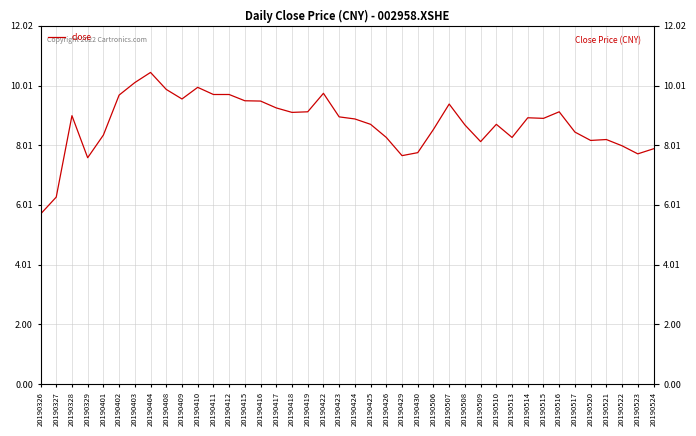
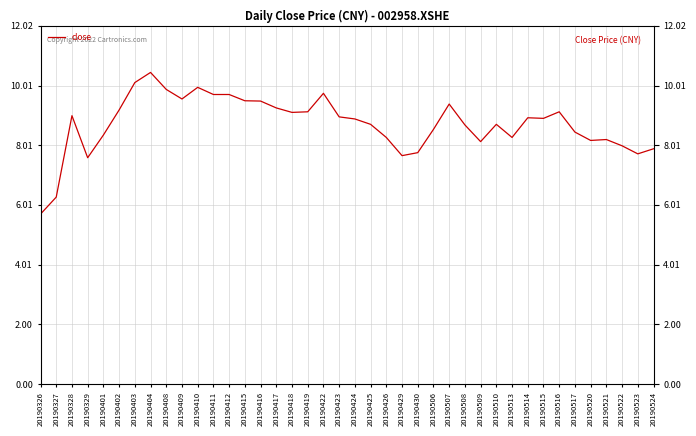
  {
    "20190326": 5.7,
    "20190327": 6.3,
    "20190328": 9.0,
    "20190329": 7.6,
    "20190401": 8.4,
-   "20190402": 9.7,
+   "20190402": 9.2,
    "20190403": 10.1,
    "20190404": 10.5,
    "20190408": 9.9,
    "20190409": 9.6,
    "20190410": 10.0,
    "20190411": 9.7,
    "20190412": 9.7,
    "20190415": 9.5,
    "20190416": 9.5,
    "20190417": 9.3,
    "20190418": 9.1,
    "20190419": 9.1,
    "20190422": 9.8,
    "20190423": 9.0,
    "20190424": 8.9,
    "20190425": 8.7,
    "20190426": 8.3,
    "20190429": 7.7,
    "20190430": 7.8,
    "20190506": 8.5,
    "20190507": 9.4,
    "20190508": 8.7,
    "20190509": 8.1,
    "20190510": 8.7,
    "20190513": 8.3,
    "20190514": 8.9,
    "20190515": 8.9,
    "20190516": 9.1,
    "20190517": 8.5,
    "20190520": 8.2,
    "20190521": 8.2,
    "20190522": 8.0,
    "20190523": 7.7,
    "20190524": 7.9
  }
